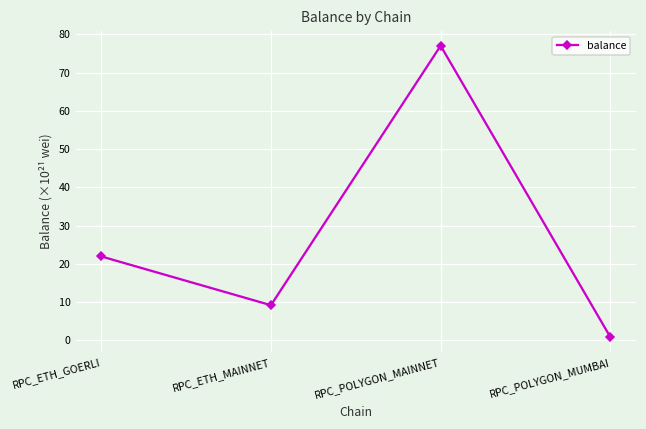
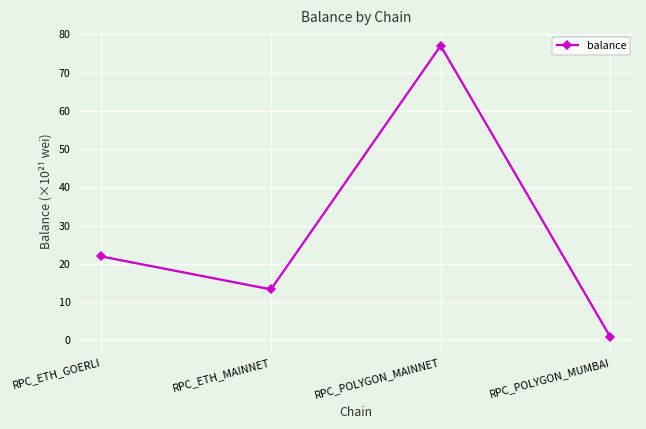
  {
    "RPC_ETH_GOERLI": 22,
-   "RPC_ETH_MAINNET": 9,
+   "RPC_ETH_MAINNET": 13,
    "RPC_POLYGON_MAINNET": 77,
    "RPC_POLYGON_MUMBAI": 1
  }
